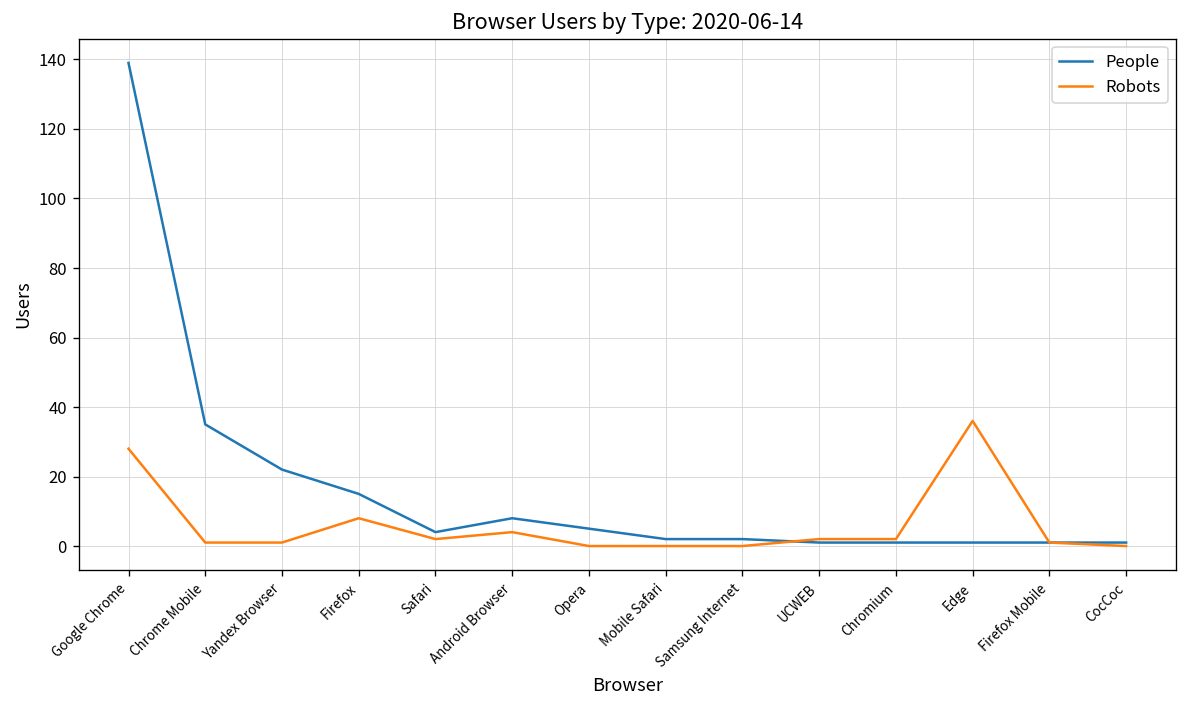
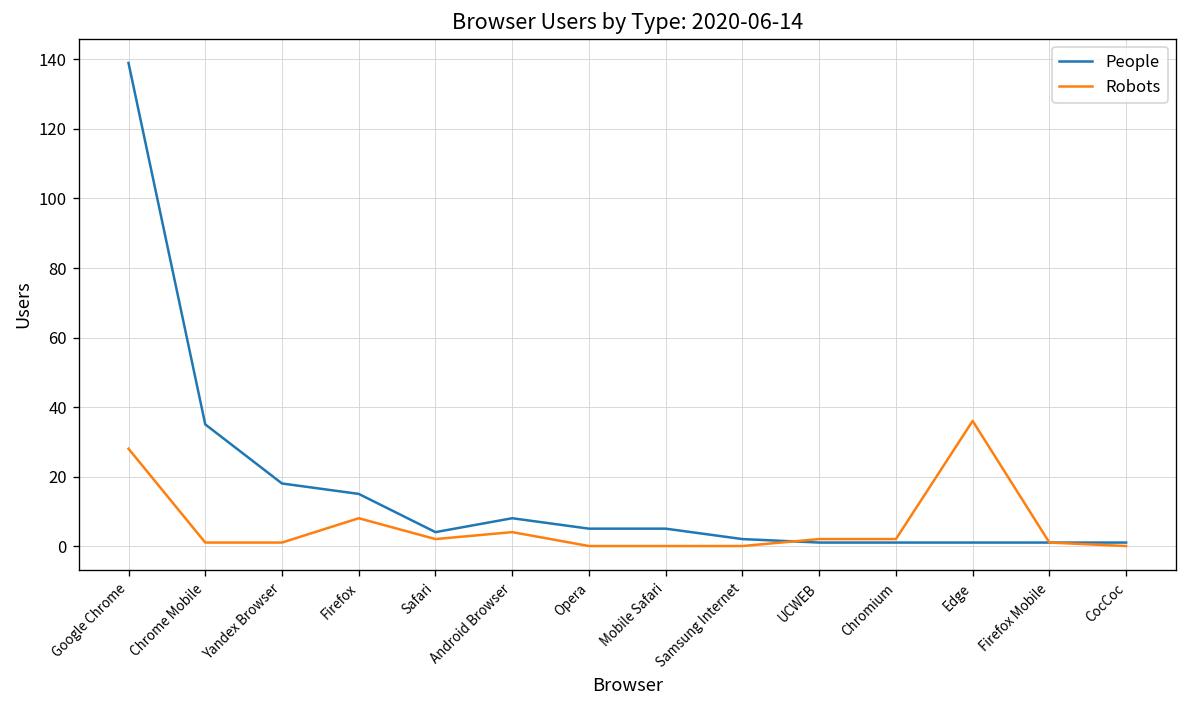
  {
    "People": {
      "Google Chrome": 139,
      "Chrome Mobile": 35,
-     "Yandex Browser": 22,
+     "Yandex Browser": 18,
      "Firefox": 15,
      "Safari": 4,
      "Android Browser": 8,
      "Opera": 5,
-     "Mobile Safari": 2,
+     "Mobile Safari": 5,
      "Samsung Internet": 2,
      "UCWEB": 1,
      "Chromium": 1,
      "Edge": 1,
      "CocCoc": 1
    },
    "Robots": {
      "Google Chrome": 28,
      "Chrome Mobile": 1,
      "Yandex Browser": 1,
      "Firefox": 8,
      "Safari": 2,
      "Android Browser": 4,
      "Opera": 0,
      "Mobile Safari": 0,
      "Samsung Internet": 0,
      "UCWEB": 2,
      "Chromium": 2,
      "Edge": 36,
      "CocCoc": 0
    }
  }
